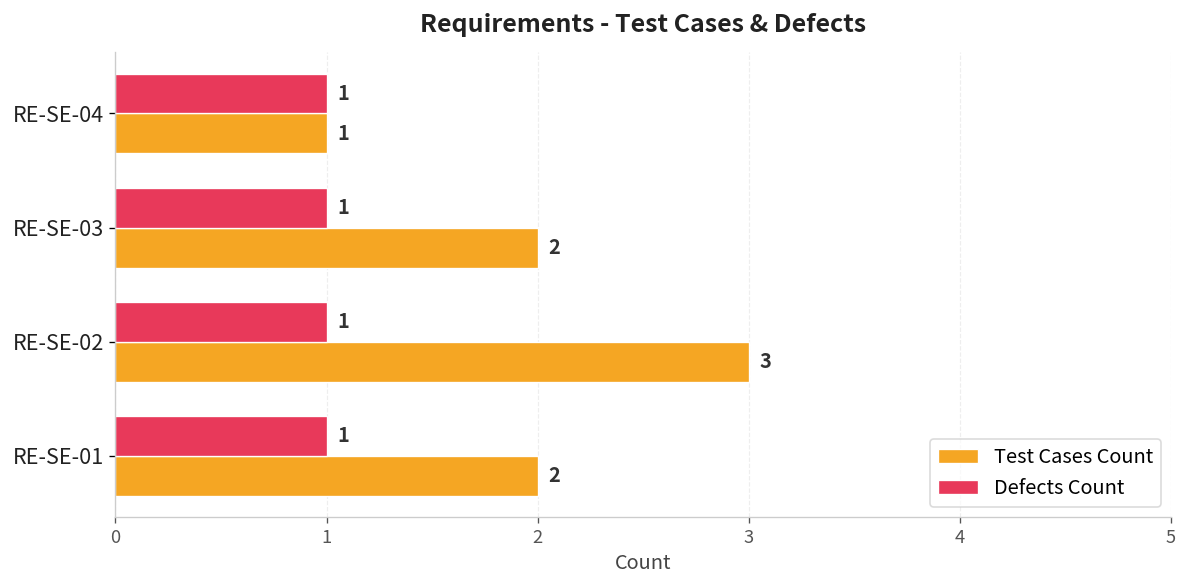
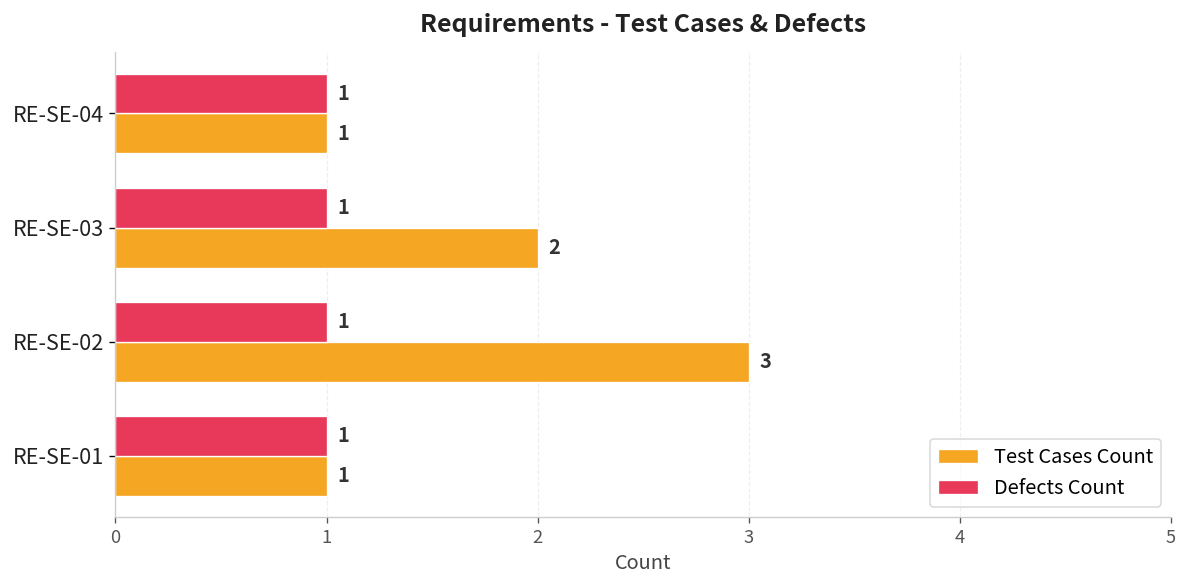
  {
    "Test Cases Count": {
      "RE-SE-04": 1,
      "RE-SE-03": 2,
      "RE-SE-02": 3,
-     "RE-SE-01": 2
+     "RE-SE-01": 1
    },
    "Defects Count": {
      "RE-SE-04": 1,
      "RE-SE-03": 1,
      "RE-SE-02": 1,
      "RE-SE-01": 1
    }
  }
